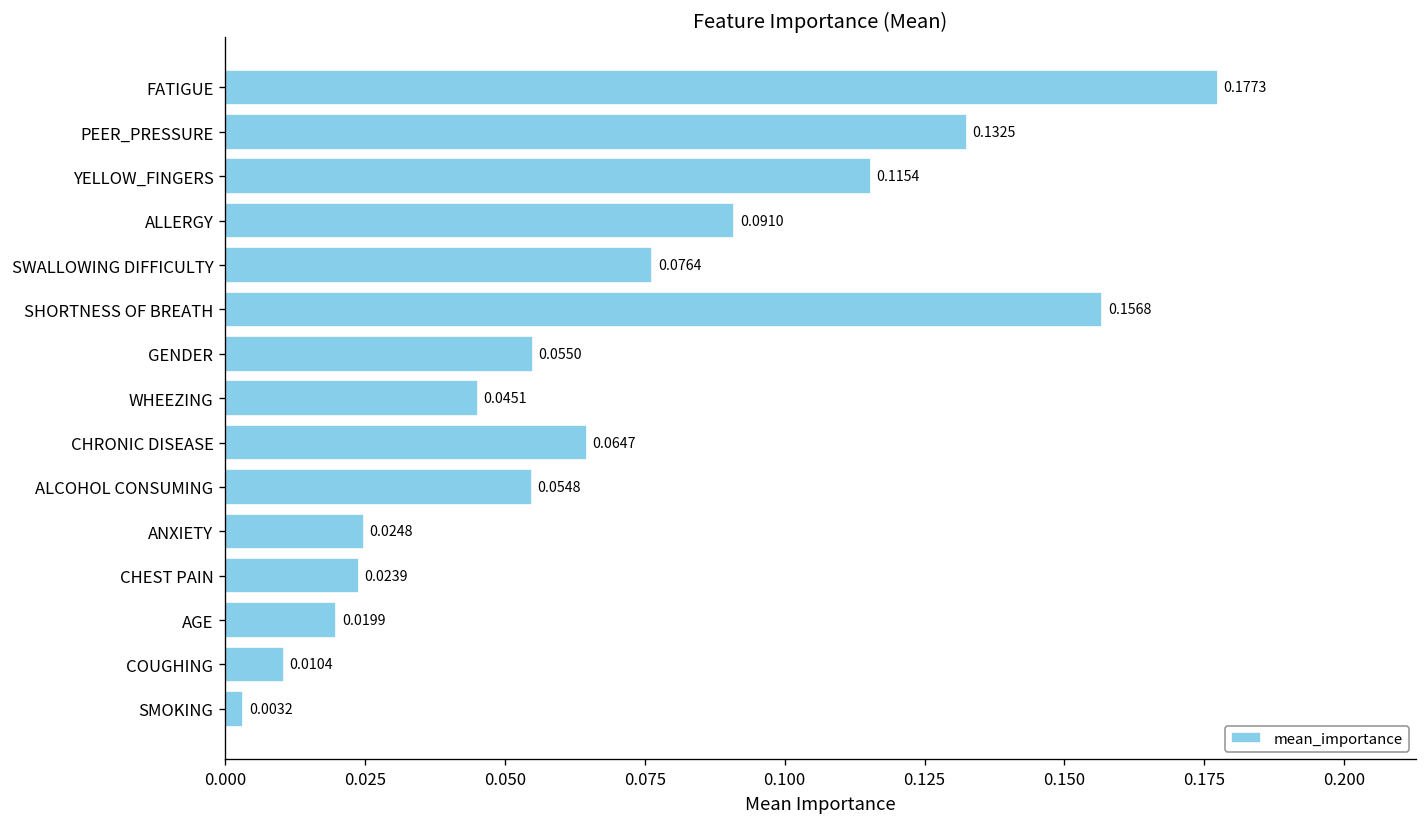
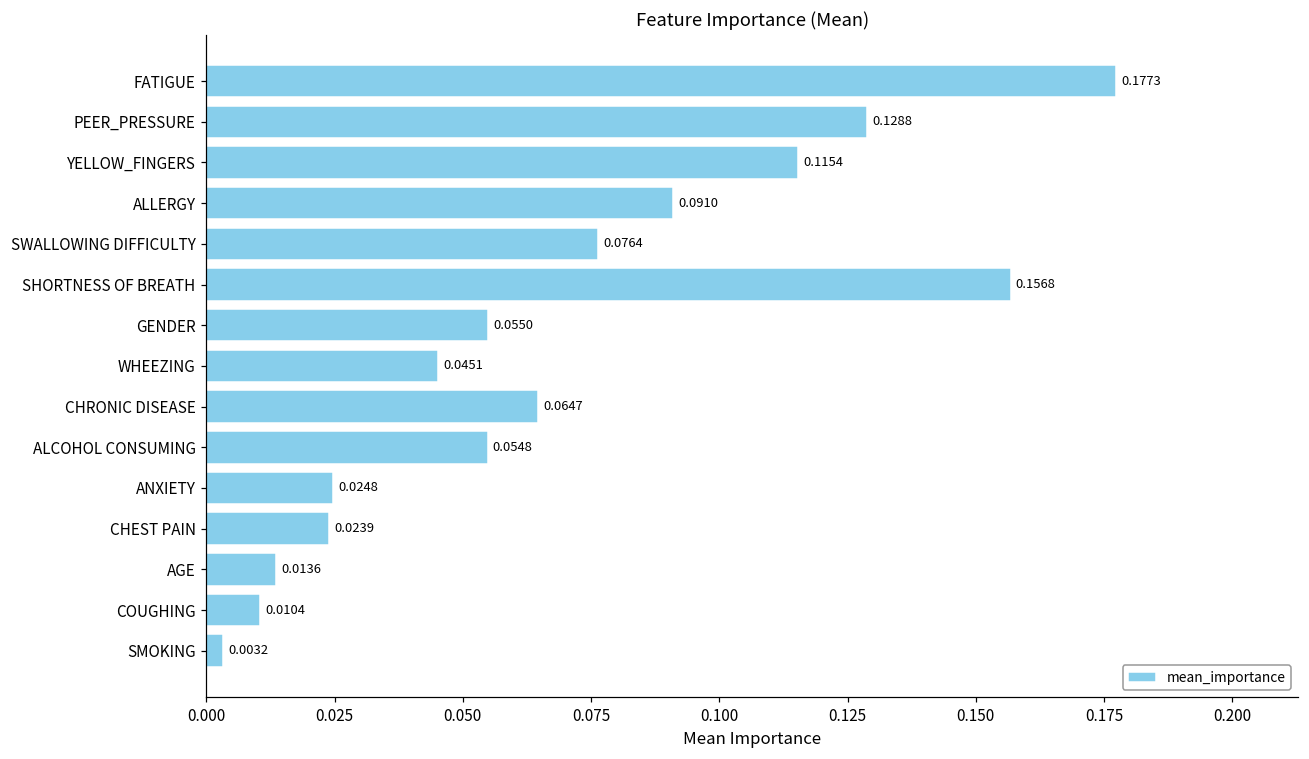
  {
    "FATIGUE": 0.1773,
-   "PEER_PRESSURE": 0.1325,
+   "PEER_PRESSURE": 0.1288,
    "YELLOW_FINGERS": 0.1154,
    "ALLERGY": 0.0910,
    "SWALLOWING DIFFICULTY": 0.0764,
    "SHORTNESS OF BREATH": 0.1568,
    "GENDER": 0.0550,
    "WHEEZING": 0.0451,
    "CHRONIC DISEASE": 0.0647,
    "ALCOHOL CONSUMING": 0.0548,
    "ANXIETY": 0.0248,
    "CHEST PAIN": 0.0239,
-   "AGE": 0.0199,
+   "AGE": 0.0136,
    "COUGHING": 0.0104,
    "SMOKING": 0.0032
  }
